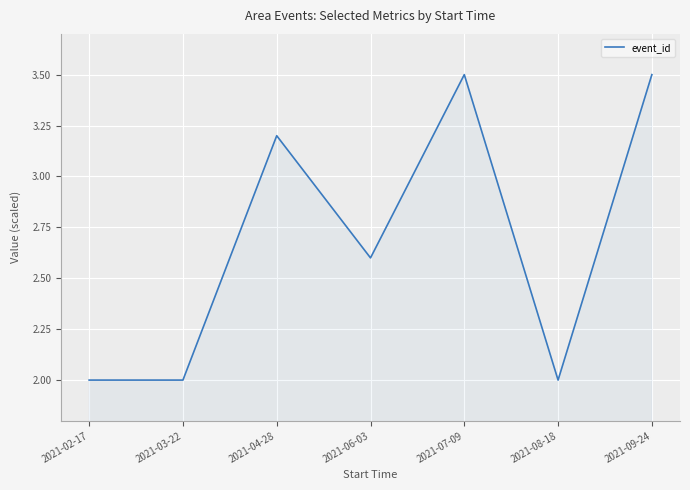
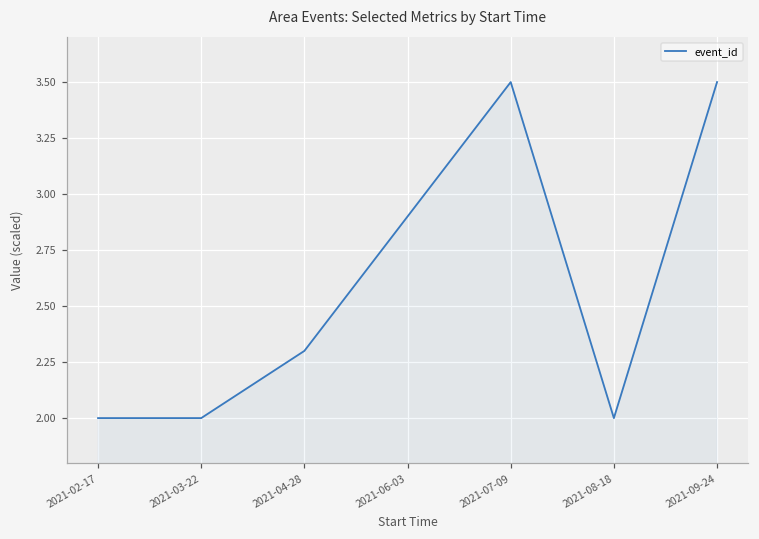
  {
    "2021-02-17": 2.00,
    "2021-03-22": 2.00,
-   "2021-04-28": 3.20,
-   "2021-06-03": 2.60,
+   "2021-04-28": 2.30,
+   "2021-06-03": 2.90,
    "2021-07-09": 3.50,
    "2021-08-18": 2.00,
    "2021-09-24": 3.50
  }
